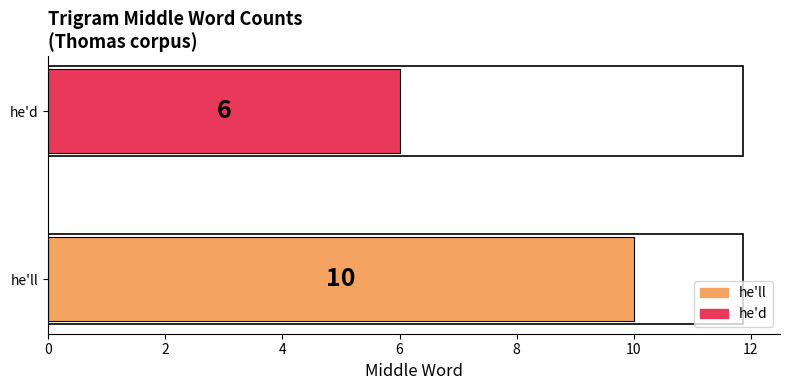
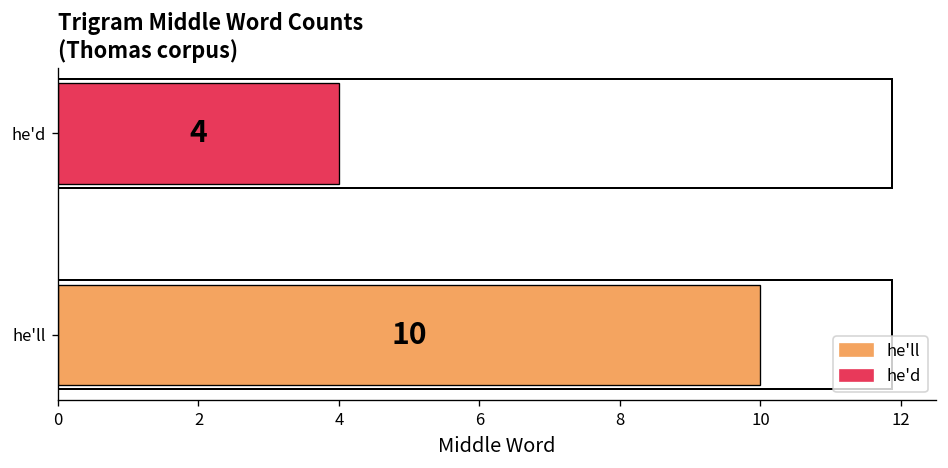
  {
-   "he'd": 6,
+   "he'd": 4,
    "he'll": 10
  }
